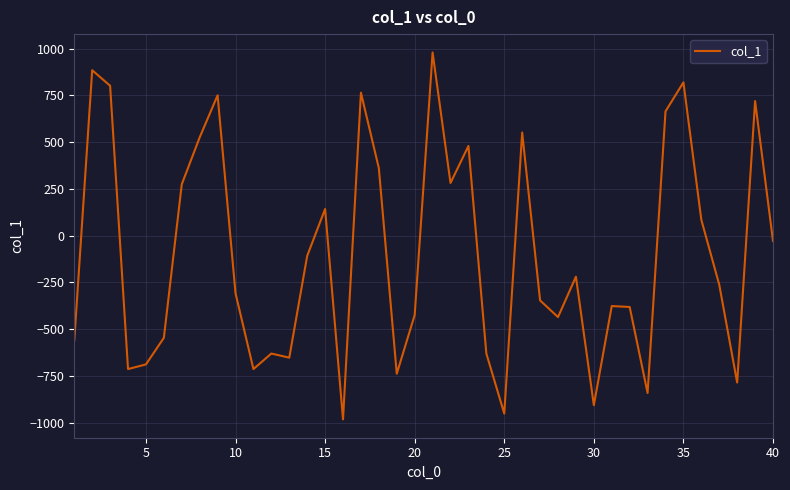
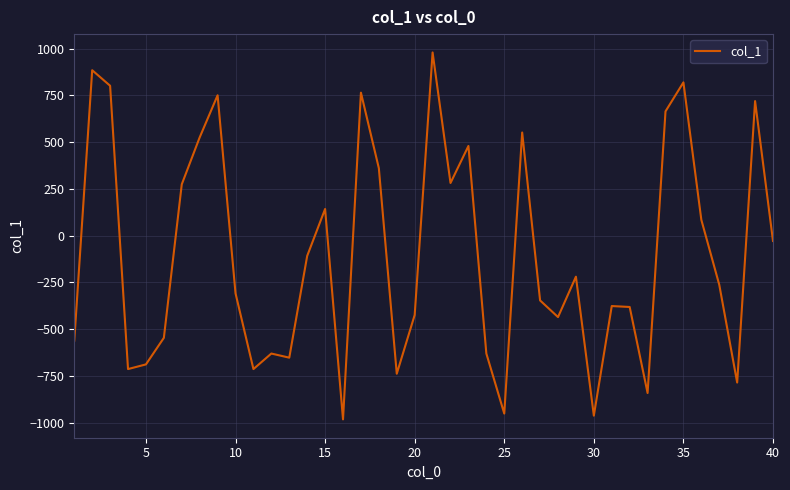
  {
    "5": -690,
    "10": -310,
    "15": 140,
    "20": -420,
    "25": -950,
-   "30": -910,
+   "30": -960,
    "35": 820,
    "40": -30
  }
